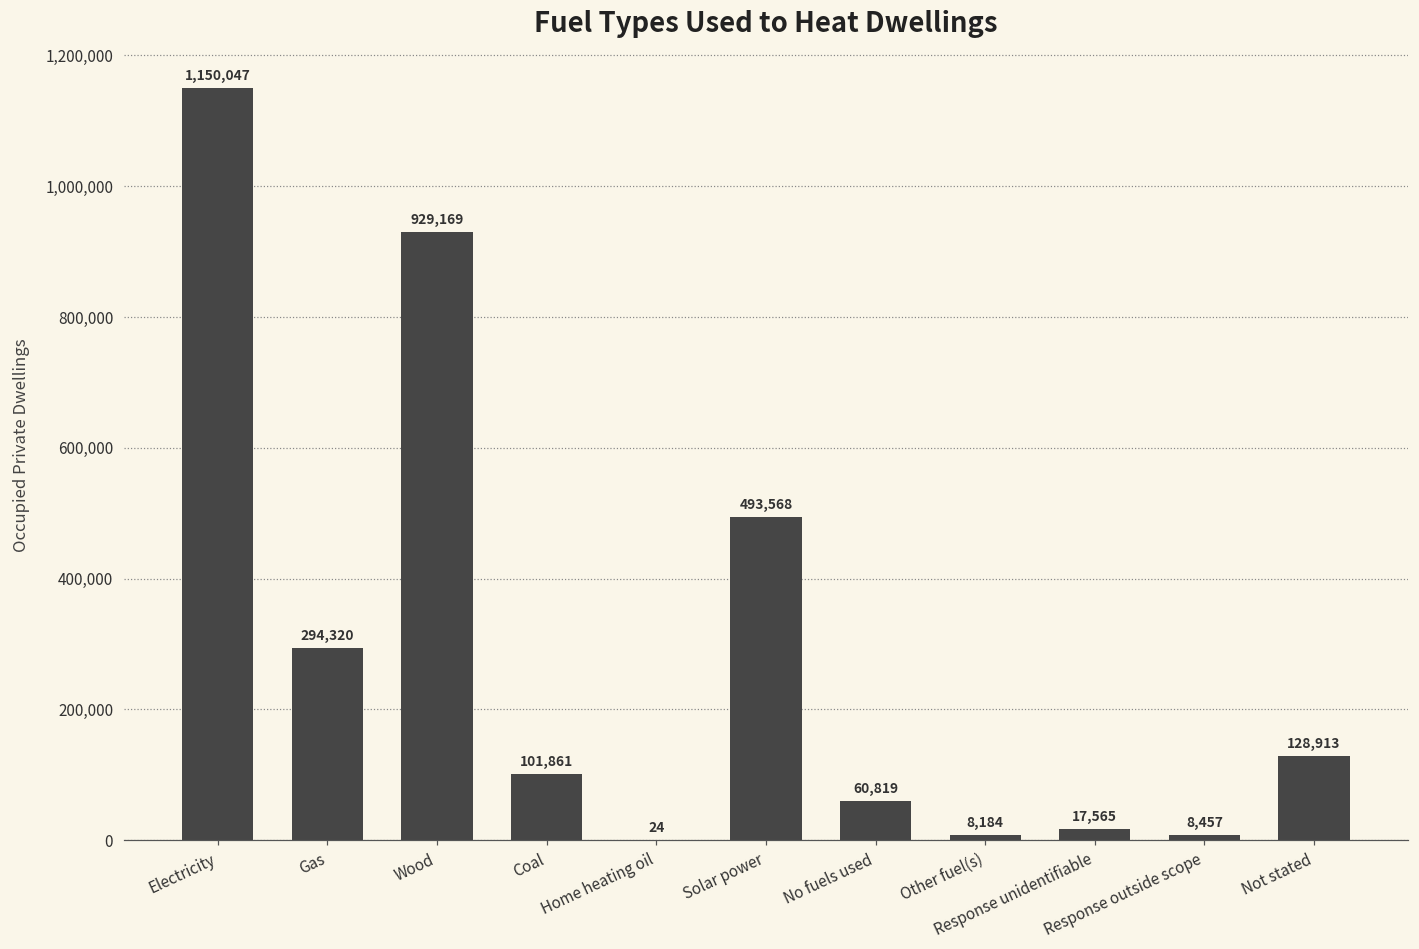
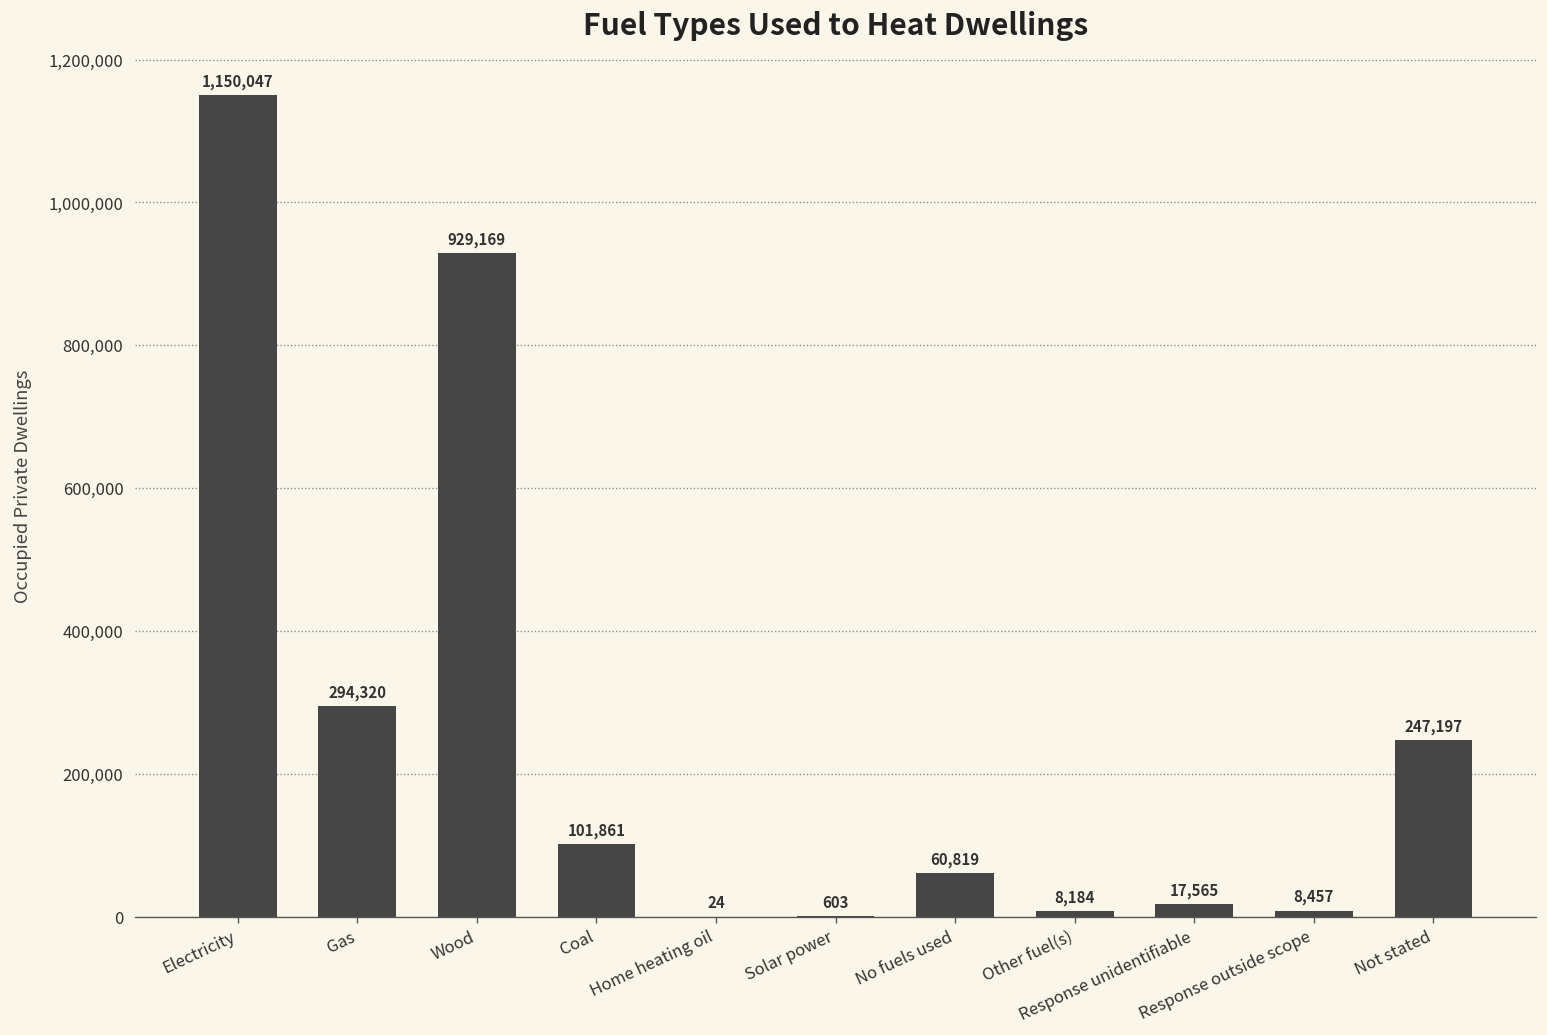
  {
    "Electricity": "1,150,047",
    "Gas": "294,320",
    "Wood": "929,169",
    "Coal": "101,861",
    "Home heating oil": "24",
-   "Solar power": "493,568",
+   "Solar power": "603",
    "No fuels used": "60,819",
    "Other fuel(s)": "8,184",
    "Response unidentifiable": "17,565",
    "Response outside scope": "8,457",
-   "Not stated": "128,913"
+   "Not stated": "247,197"
  }
